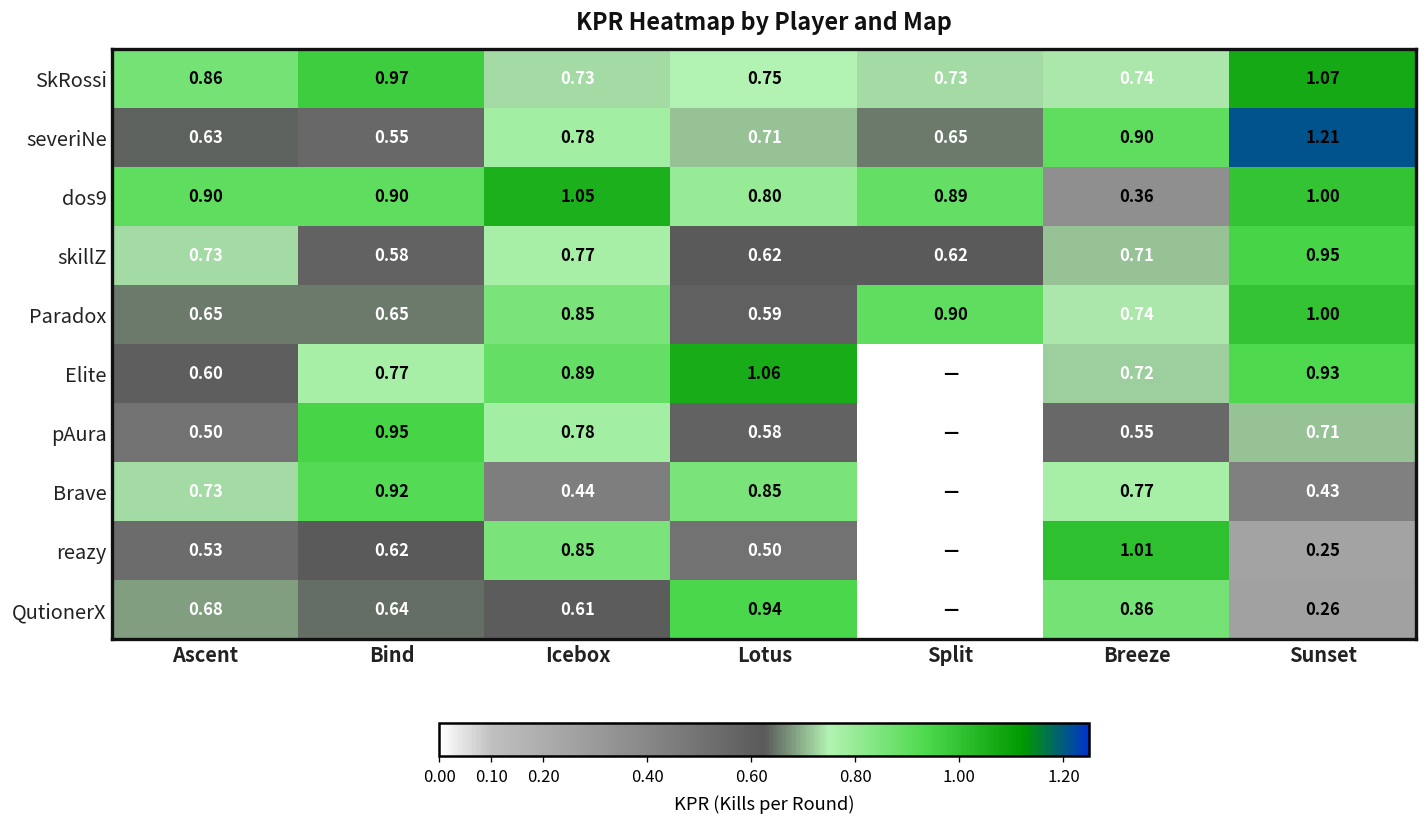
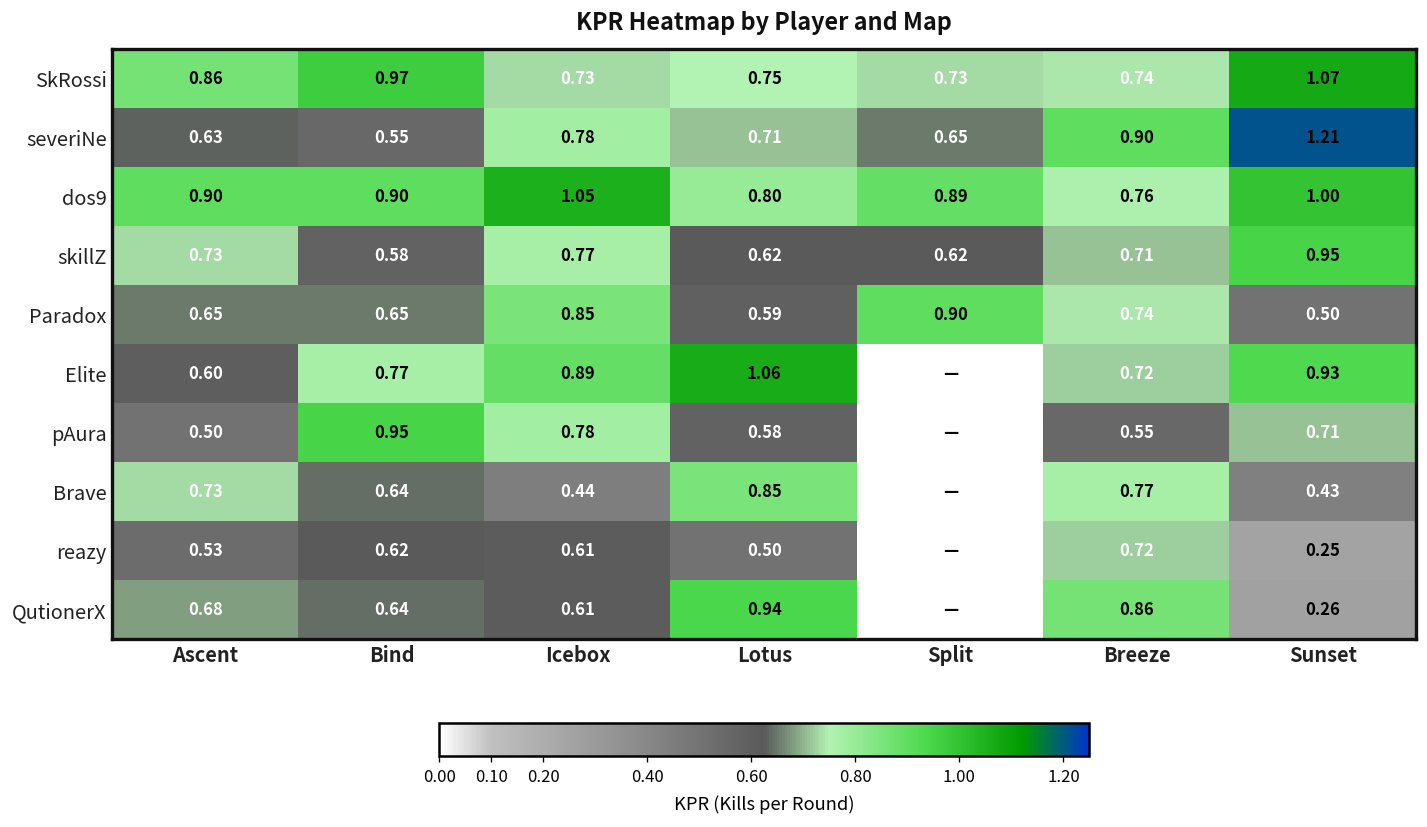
  {
    "SkRossi": {
      "Ascent": 0.86,
      "Bind": 0.97,
      "Icebox": 0.73,
      "Lotus": 0.75,
      "Split": 0.73,
      "Breeze": 0.74,
      "Sunset": 1.07
    },
    "severiNe": {
      "Ascent": 0.63,
      "Bind": 0.55,
      "Icebox": 0.78,
      "Lotus": 0.71,
      "Split": 0.65,
      "Breeze": 0.90,
      "Sunset": 1.21
    },
    "dos9": {
      "Ascent": 0.90,
      "Bind": 0.90,
      "Icebox": 1.05,
      "Lotus": 0.80,
      "Split": 0.89,
-     "Breeze": 0.36,
+     "Breeze": 0.76,
      "Sunset": 1.00
    },
    "skillZ": {
      "Ascent": 0.73,
      "Bind": 0.58,
      "Icebox": 0.77,
      "Lotus": 0.62,
      "Split": 0.62,
      "Breeze": 0.71,
      "Sunset": 0.95
    },
    "Paradox": {
      "Ascent": 0.65,
      "Bind": 0.65,
      "Icebox": 0.85,
      "Lotus": 0.59,
      "Split": 0.90,
      "Breeze": 0.74,
-     "Sunset": 1.00
+     "Sunset": 0.50
    },
    "Elite": {
      "Ascent": 0.60,
      "Bind": 0.77,
      "Icebox": 0.89,
      "Lotus": 1.06,
      "Breeze": 0.72,
      "Sunset": 0.93
    },
    "pAura": {
      "Ascent": 0.50,
      "Bind": 0.95,
      "Icebox": 0.78,
      "Lotus": 0.58,
      "Breeze": 0.55,
      "Sunset": 0.71
    },
    "Brave": {
      "Ascent": 0.73,
-     "Bind": 0.92,
+     "Bind": 0.64,
      "Icebox": 0.44,
      "Lotus": 0.85,
      "Breeze": 0.77,
      "Sunset": 0.43
    },
    "reazy": {
      "Ascent": 0.53,
      "Bind": 0.62,
-     "Icebox": 0.85,
+     "Icebox": 0.61,
      "Lotus": 0.50,
-     "Breeze": 1.01,
+     "Breeze": 0.72,
      "Sunset": 0.25
    },
    "QutionerX": {
      "Ascent": 0.68,
      "Bind": 0.64,
      "Icebox": 0.61,
      "Lotus": 0.94,
      "Breeze": 0.86,
      "Sunset": 0.26
    }
  }
